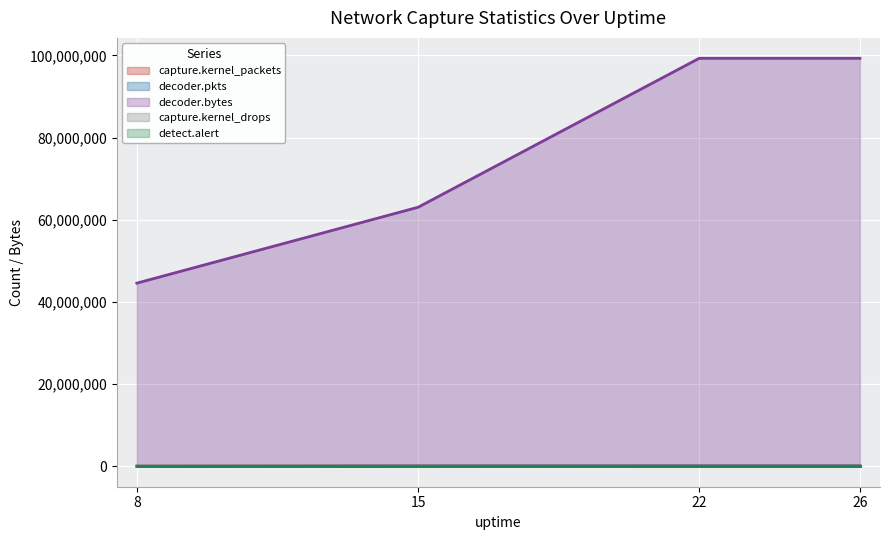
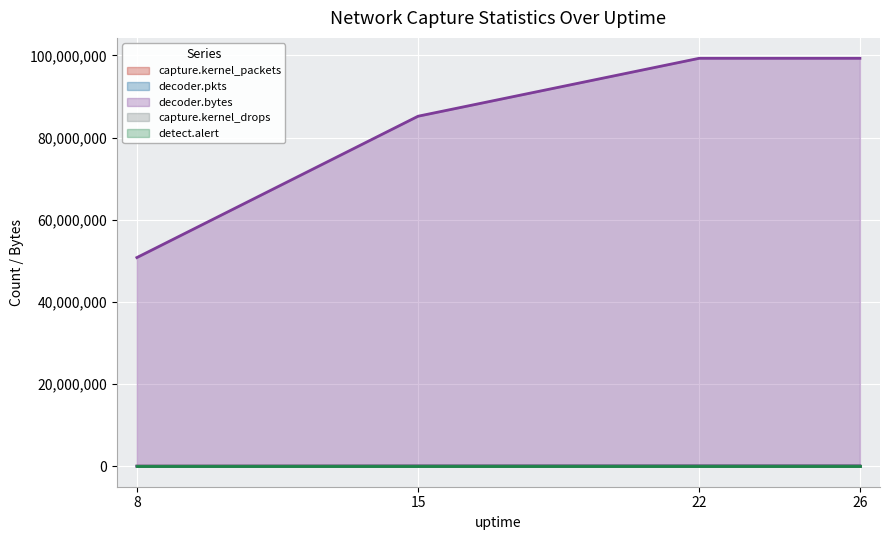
  {
    "detect.alert": {
      "8": "0",
      "15": "0",
      "22": "0",
      "26": "0"
    },
    "decoder.bytes": {
-     "8": "45,000,000",
-     "15": "63,000,000",
+     "8": "51,000,000",
+     "15": "85,000,000",
      "22": "99,000,000",
      "26": "99,000,000"
    }
  }
